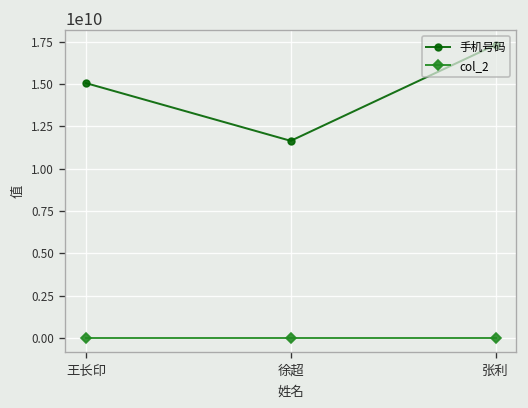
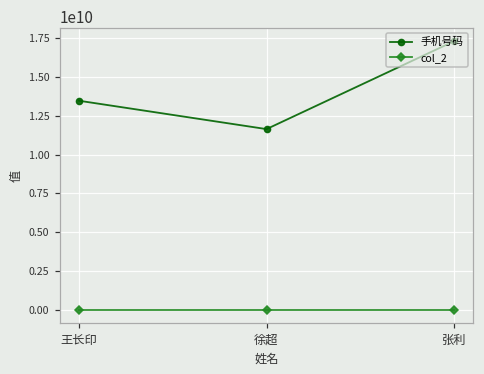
  {
    "手机号码": {
-     "王长印": 15100000000,
+     "王长印": 13500000000,
      "徐超": 11600000000
    },
    "col_2": {
      "王长印": 0,
      "徐超": 0,
      "张利": 0
    }
  }
